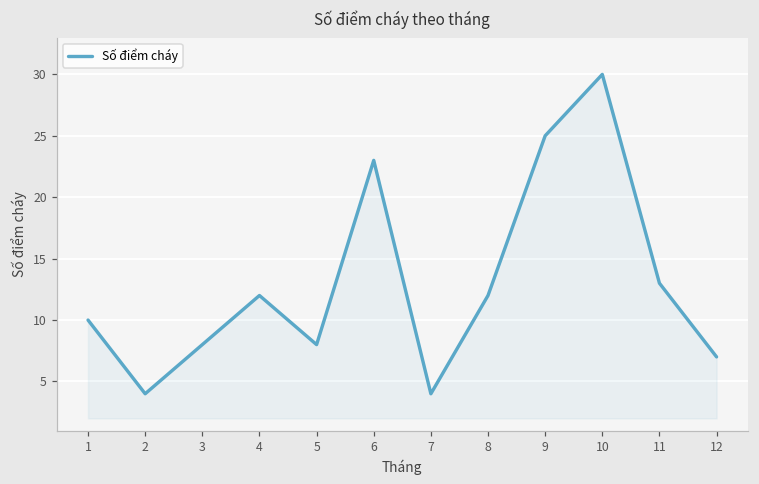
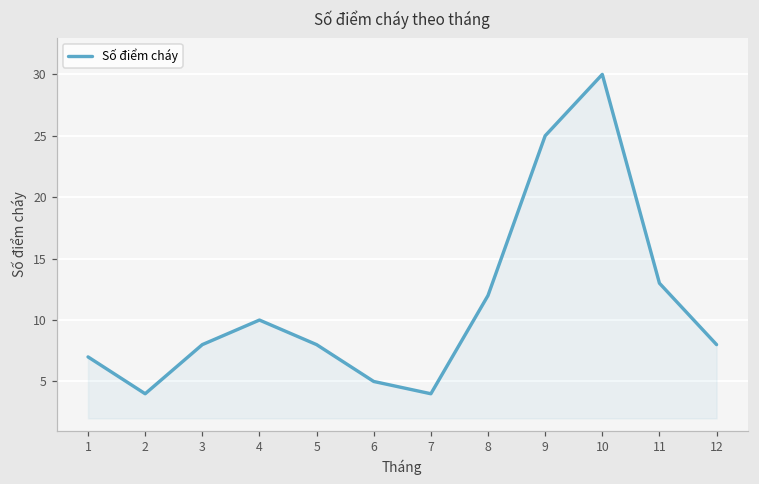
  {
-   "1": 10,
+   "1": 7,
    "2": 4,
    "3": 8,
-   "4": 12,
+   "4": 10,
    "5": 8,
-   "6": 23,
+   "6": 5,
    "7": 4,
    "8": 12,
    "9": 25,
    "10": 30,
    "11": 13,
-   "12": 7
+   "12": 8
  }
